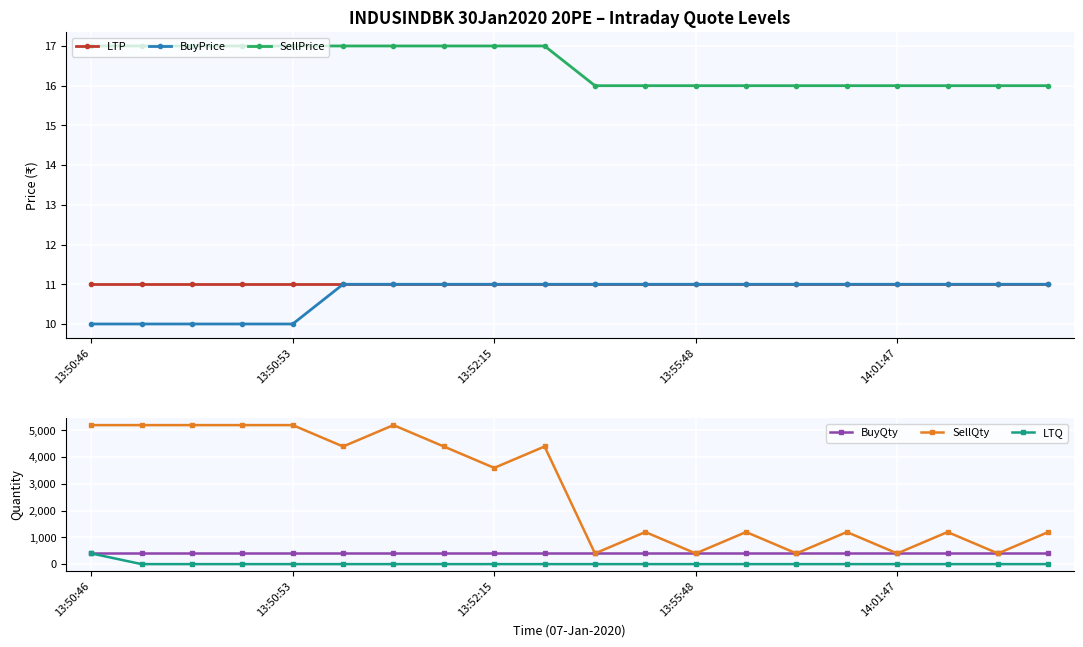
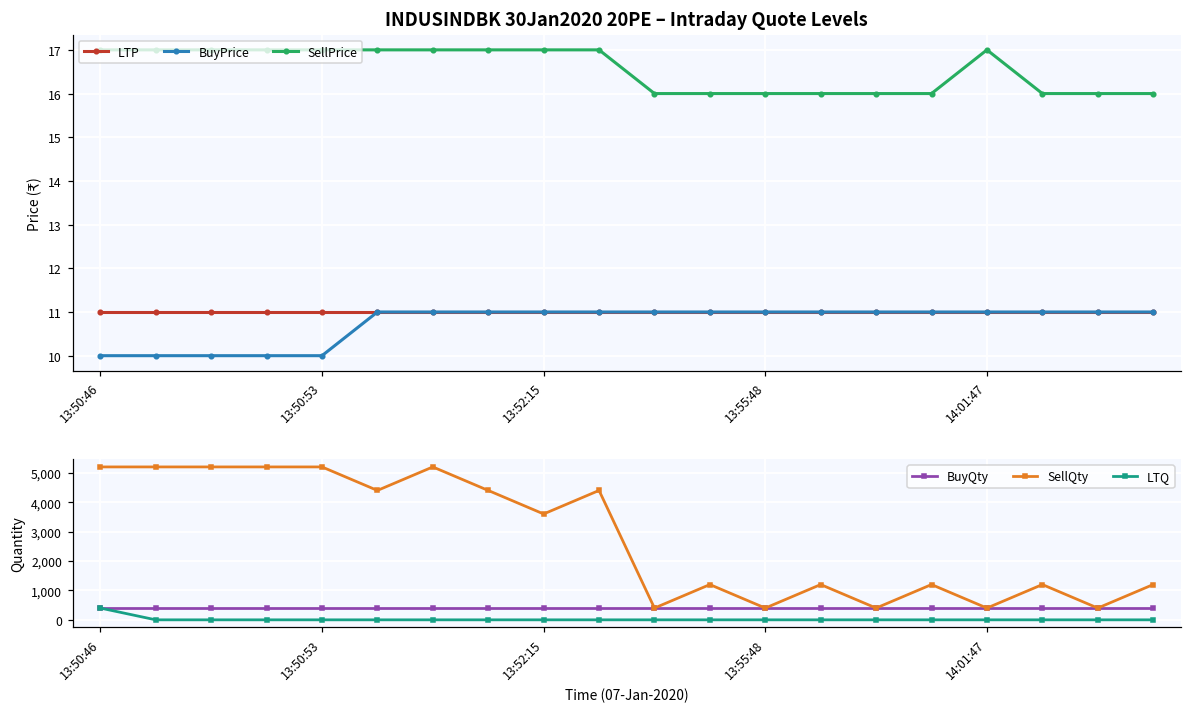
  {
    "INDUSINDBK 30Jan2020 20PE – Intraday Quote Levels": {
      "LTP": {
        "13:50:53": 11
      },
      "BuyPrice": {
        "13:50:53": 10
      },
      "SellPrice": {
        "13:52:15": 17,
        "13:55:48": 16,
-       "14:01:47": 16
+       "14:01:47": 17
      }
    }
  }
